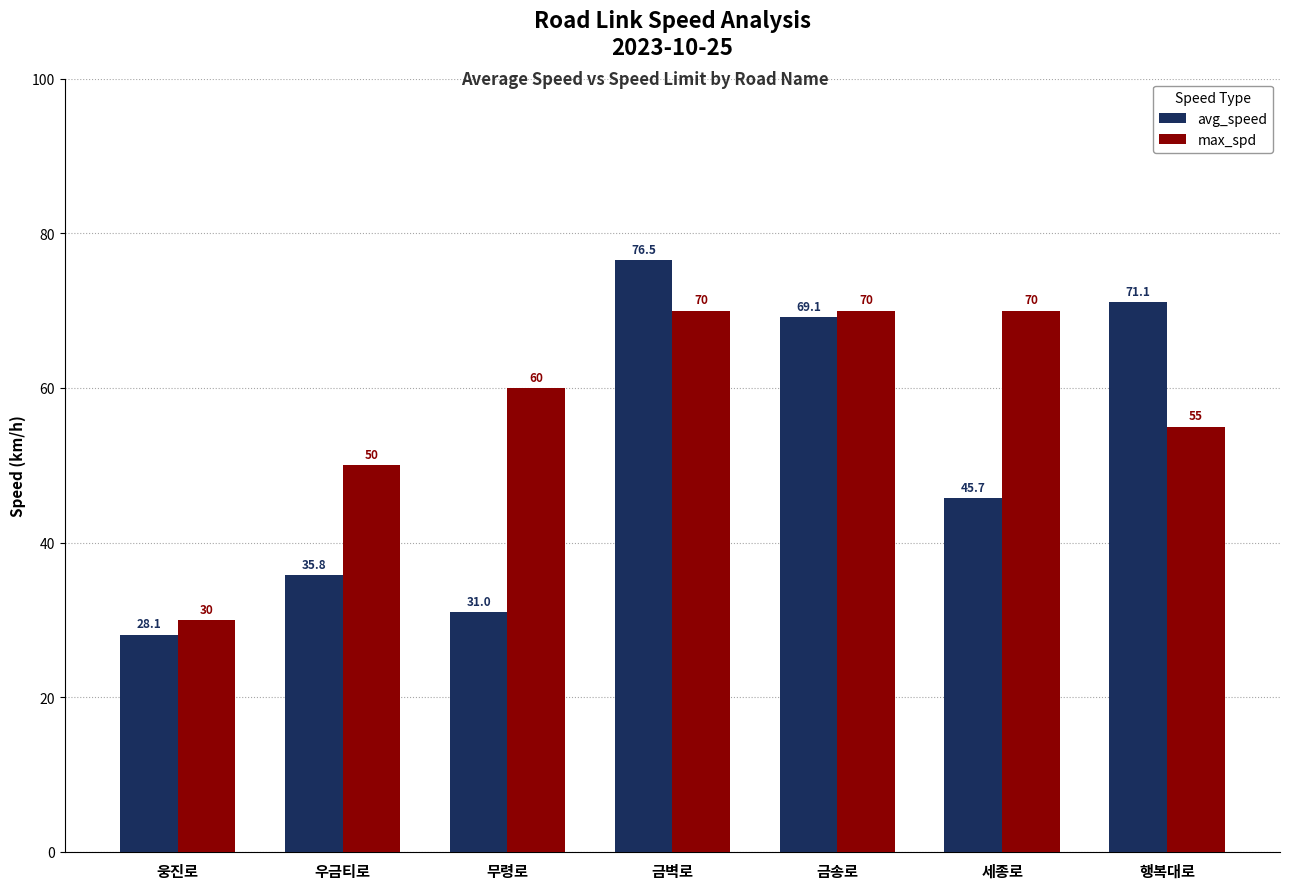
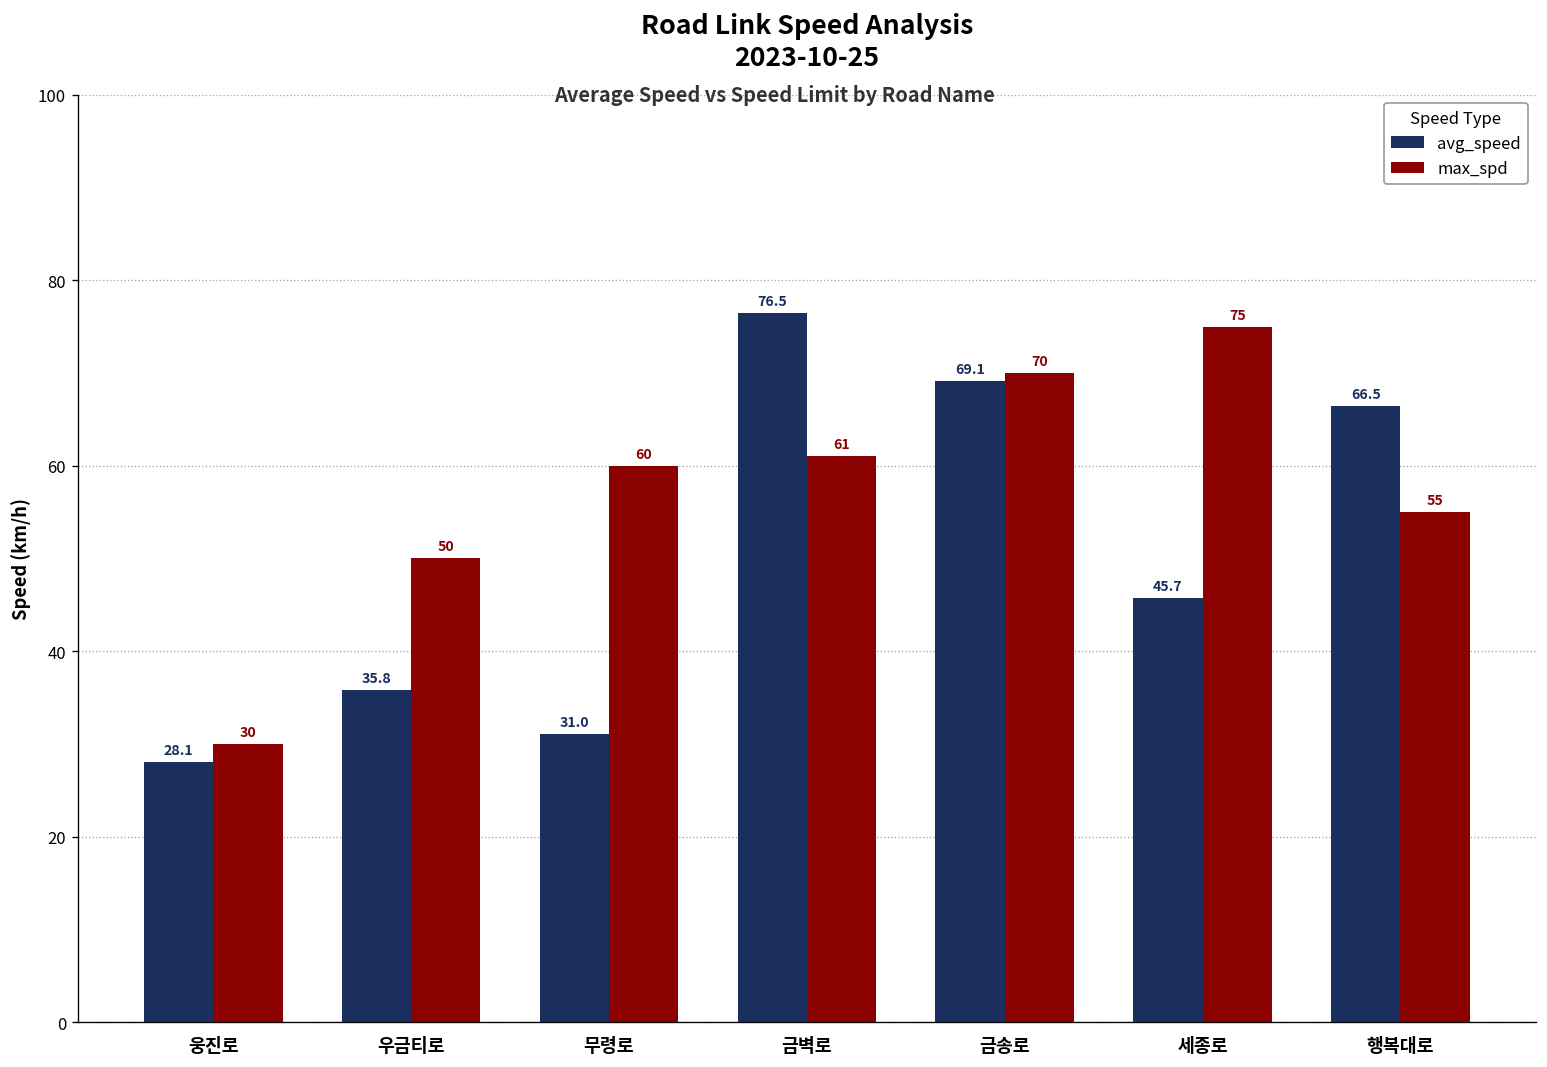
  {
    "avg_speed": {
      "웅진로": 28.1,
      "우금티로": 35.8,
      "무령로": 31.0,
      "금벽로": 76.5,
      "금송로": 69.1,
      "세종로": 45.7,
-     "행복대로": 71.1
+     "행복대로": 66.5
    },
    "max_spd": {
      "웅진로": 30,
      "우금티로": 50,
      "무령로": 60,
-     "금벽로": 70,
+     "금벽로": 61,
      "금송로": 70,
-     "세종로": 70,
+     "세종로": 75,
      "행복대로": 55
    }
  }
